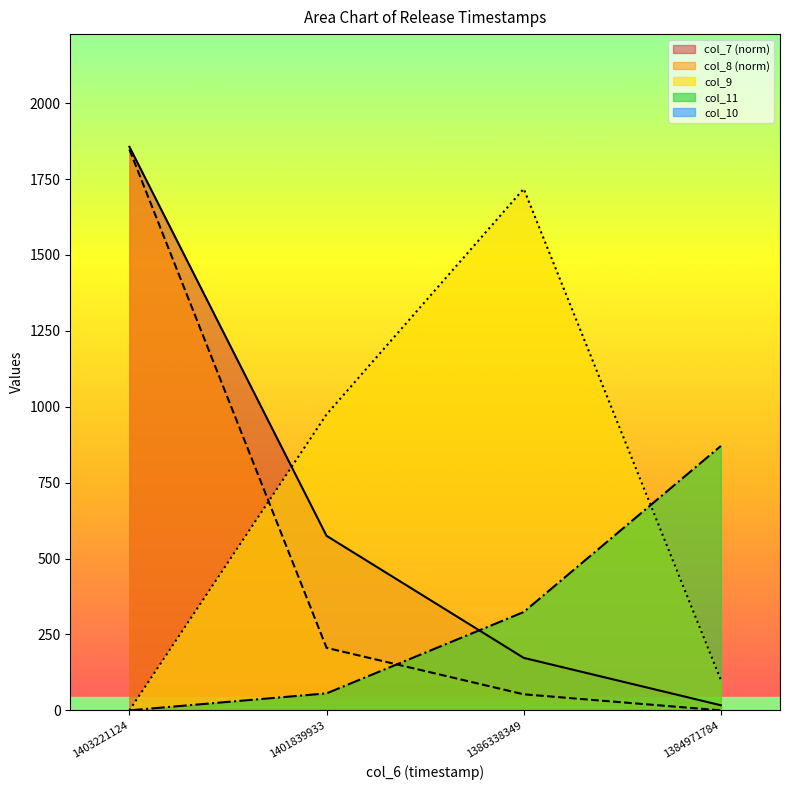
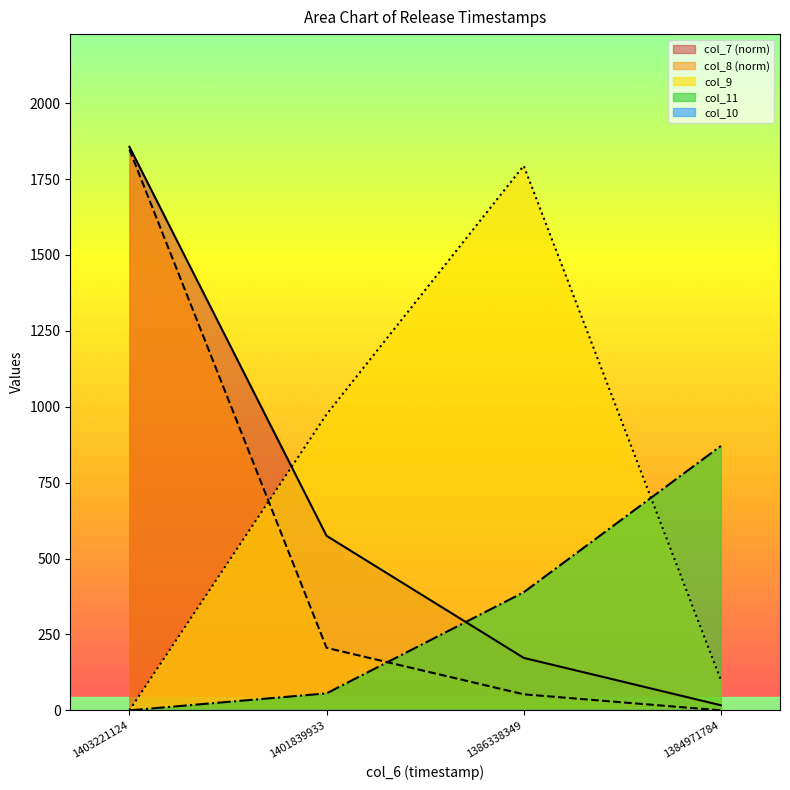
  {
    "col_7 (norm)": {
      "1403221124": 1860,
      "1401839933": 570,
      "1386338349": 170
    },
    "col_8 (norm)": {
      "1403221124": 1850,
      "1401839933": 210,
      "1386338349": 50
    },
    "col_9": {
      "1401839933": 980,
-     "1386338349": 1720,
+     "1386338349": 1790,
      "1384971784": 100
    },
    "col_11": {
      "1401839933": 60,
-     "1386338349": 320,
+     "1386338349": 390,
      "1384971784": 870
    }
  }
